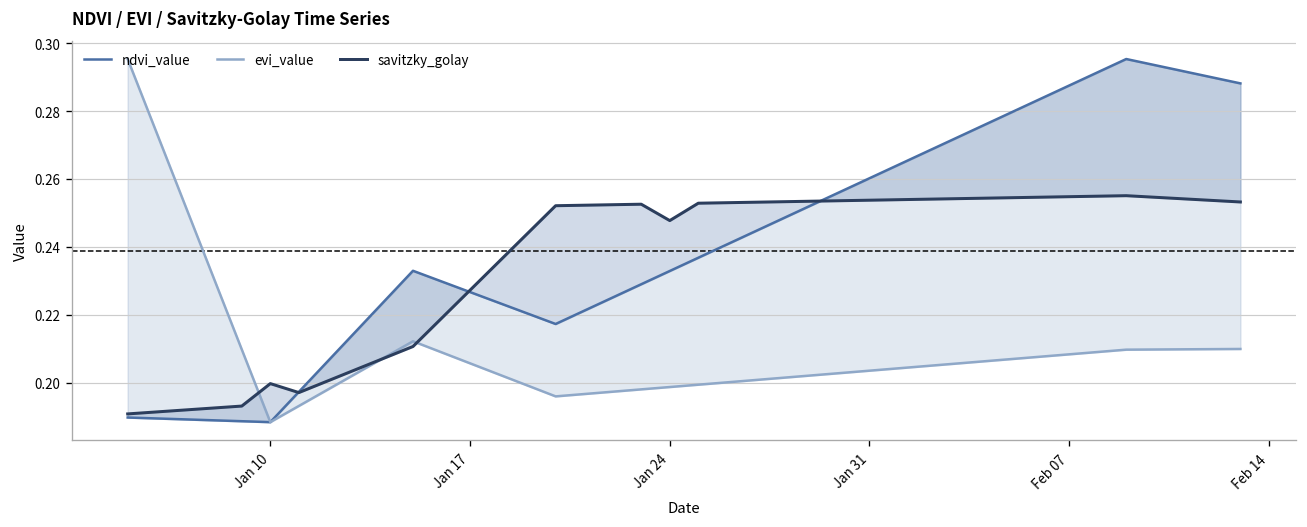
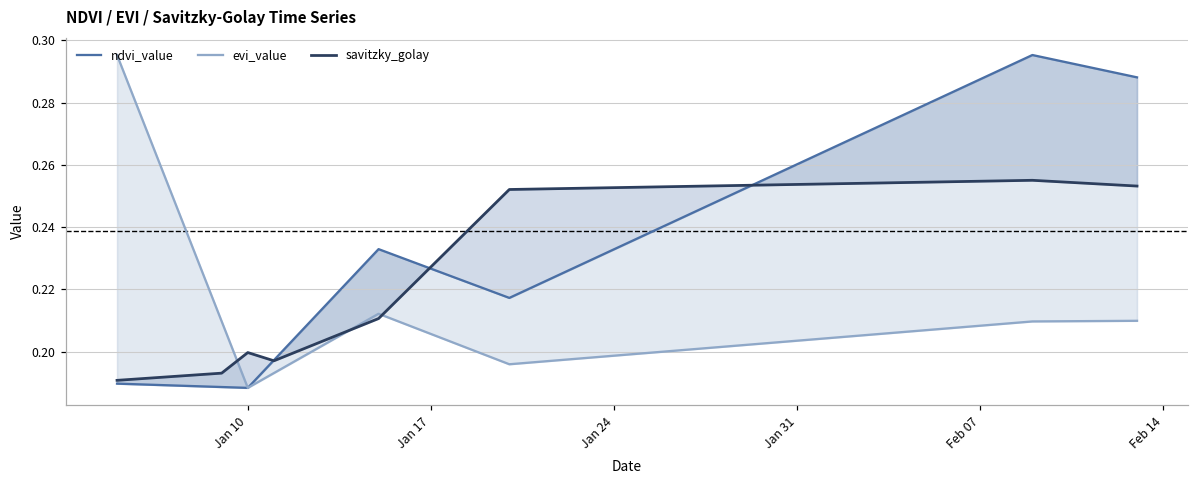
  {
    "savitzky_golay": {
-     "Jan 24": 0.248,
+     "Jan 24": 0.253,
      "Jan 31": 0.254,
      "Feb 07": 0.255
    }
  }
